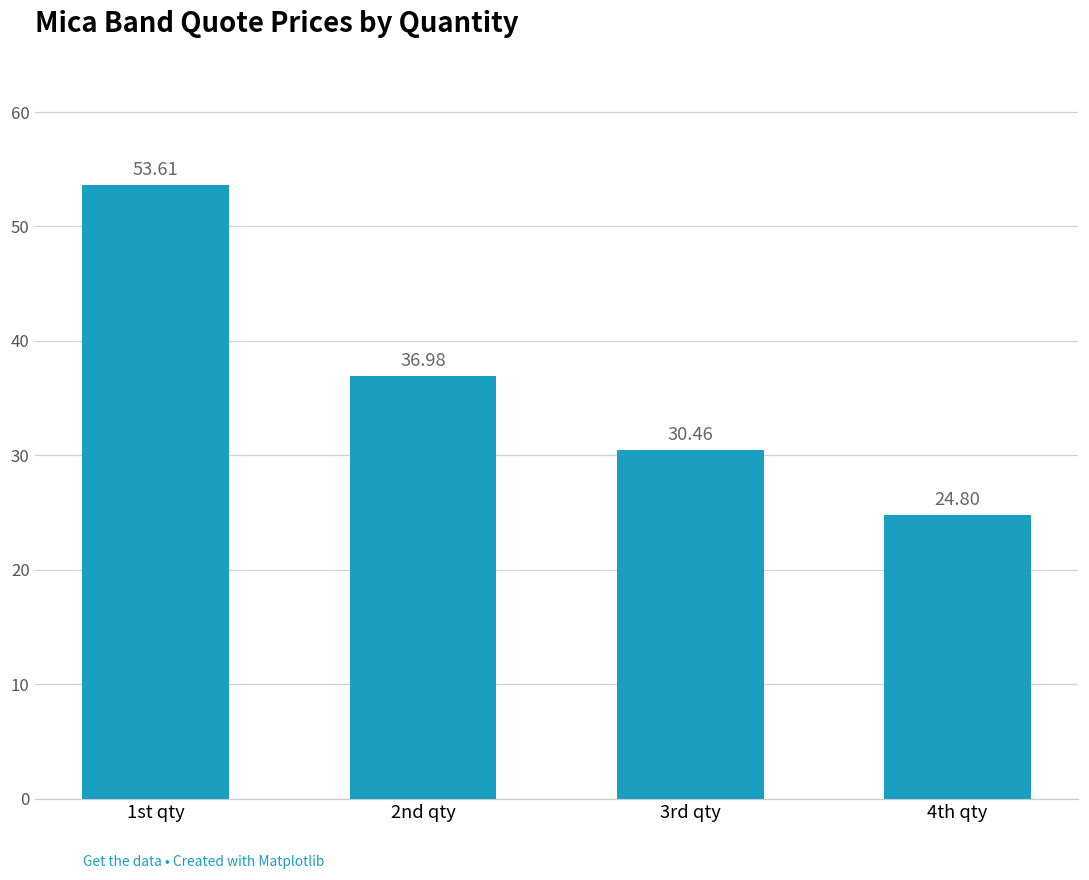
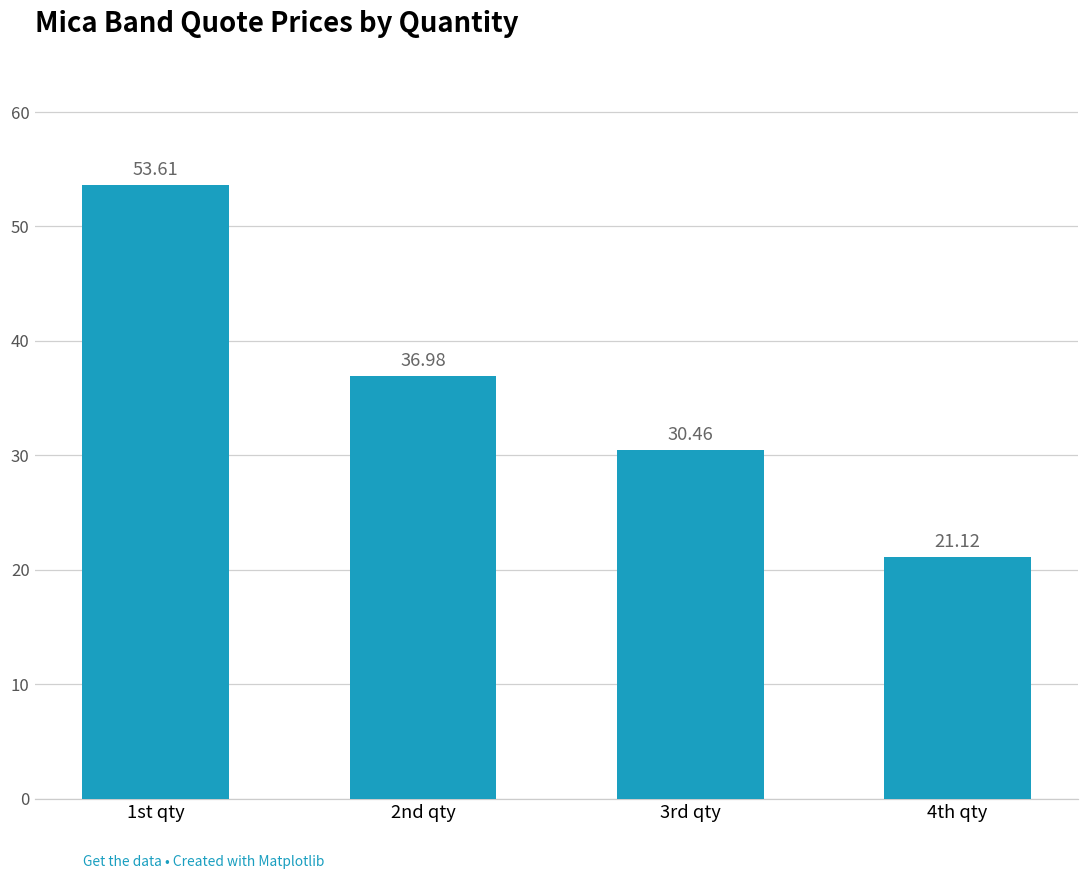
  {
    "1st qty": 53.61,
    "2nd qty": 36.98,
    "3rd qty": 30.46,
-   "4th qty": 24.80
+   "4th qty": 21.12
  }
